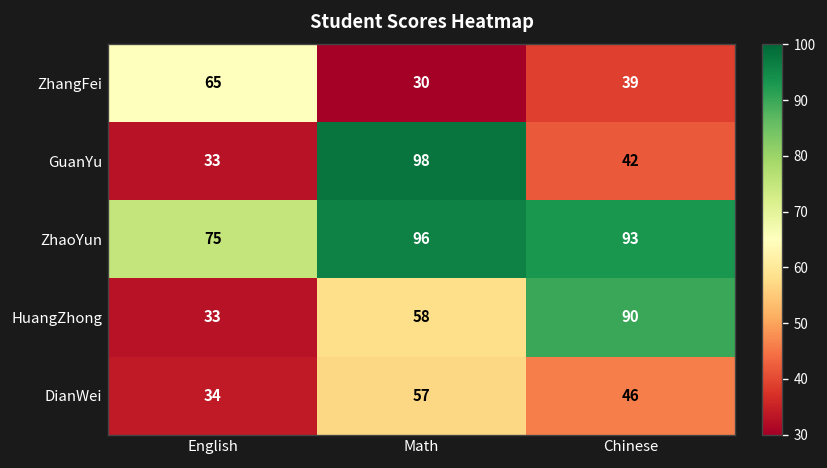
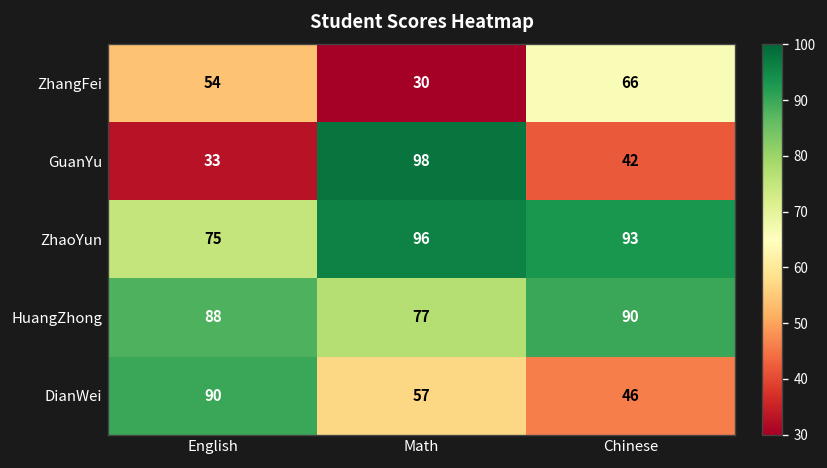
  {
    "ZhangFei": {
-     "English": 65,
+     "English": 54,
      "Math": 30,
-     "Chinese": 39
+     "Chinese": 66
    },
    "GuanYu": {
      "English": 33,
      "Math": 98,
      "Chinese": 42
    },
    "ZhaoYun": {
      "English": 75,
      "Math": 96,
      "Chinese": 93
    },
    "HuangZhong": {
-     "English": 33,
-     "Math": 58,
+     "English": 88,
+     "Math": 77,
      "Chinese": 90
    },
    "DianWei": {
-     "English": 34,
+     "English": 90,
      "Math": 57,
      "Chinese": 46
    }
  }
